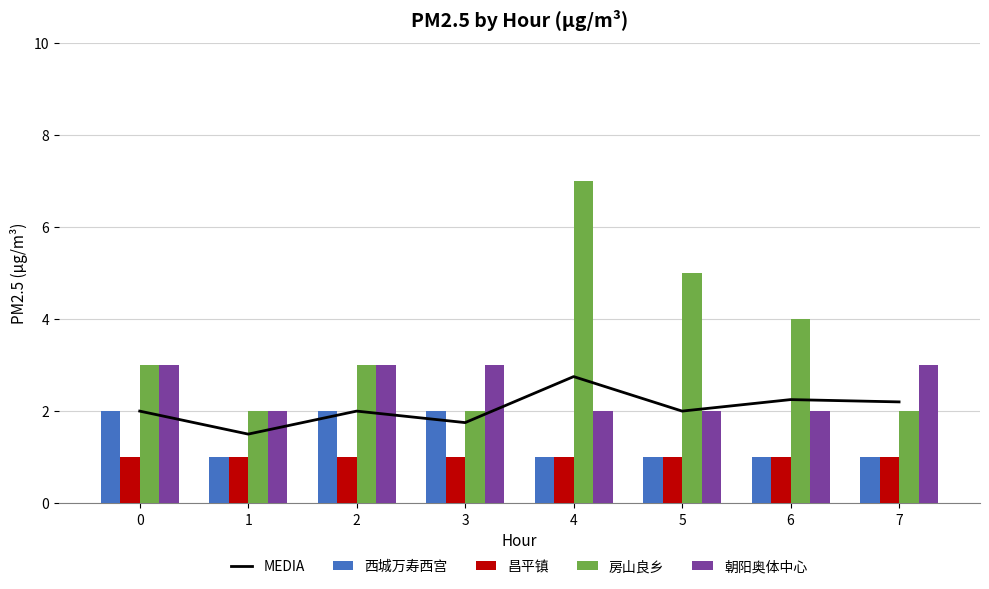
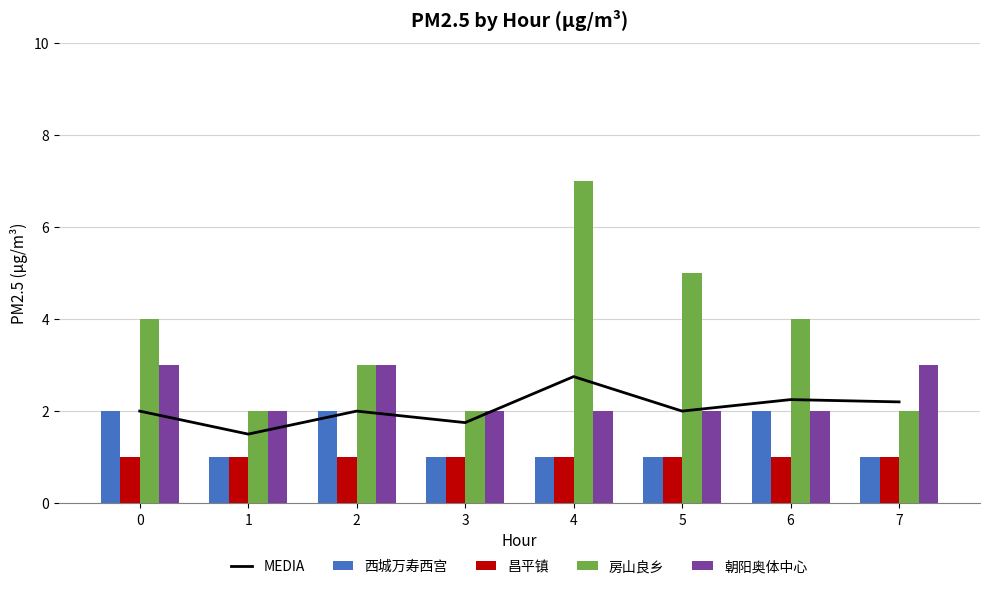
  {
    "西城万寿西宫": {
      "0": 2,
      "1": 1,
      "2": 2,
-     "3": 2,
+     "3": 1,
      "4": 1,
      "5": 1,
-     "6": 1,
+     "6": 2,
      "7": 1
    },
    "MEDIA": {
      "0": 2,
      "1": 1.5,
      "2": 2,
      "3": 1.8,
      "4": 2.8,
      "5": 2,
      "6": 2.3,
      "7": 2.2
    },
    "昌平镇": {
      "0": 1,
      "1": 1,
      "2": 1,
      "3": 1,
      "4": 1,
      "5": 1,
      "6": 1,
      "7": 1
    },
    "房山良乡": {
-     "0": 3,
+     "0": 4,
      "1": 2,
      "2": 3,
      "3": 2,
      "4": 7,
      "5": 5,
      "6": 4,
      "7": 2
    },
    "朝阳奥体中心": {
      "0": 3,
      "1": 2,
      "2": 3,
-     "3": 3,
+     "3": 2,
      "4": 2,
      "5": 2,
      "6": 2,
      "7": 3
    }
  }
